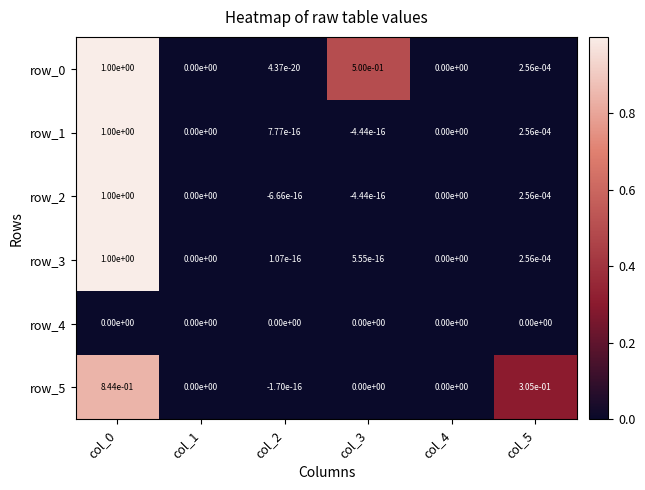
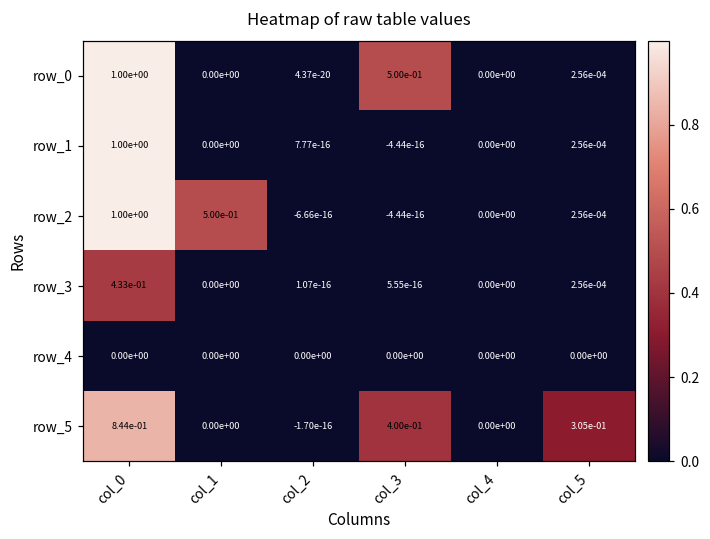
  {
    "row_0": {
      "col_0": "1.00e+00",
      "col_1": "0.00e+00",
      "col_2": "4.37e-20",
      "col_3": "5.00e-01",
      "col_4": "0.00e+00",
      "col_5": "2.56e-04"
    },
    "row_1": {
      "col_0": "1.00e+00",
      "col_1": "0.00e+00",
      "col_2": "7.77e-16",
      "col_3": "-4.44e-16",
      "col_4": "0.00e+00",
      "col_5": "2.56e-04"
    },
    "row_2": {
      "col_0": "1.00e+00",
-     "col_1": "0.00e+00",
+     "col_1": "5.00e-01",
      "col_2": "-6.66e-16",
      "col_3": "-4.44e-16",
      "col_4": "0.00e+00",
      "col_5": "2.56e-04"
    },
    "row_3": {
-     "col_0": "1.00e+00",
+     "col_0": "4.33e-01",
      "col_1": "0.00e+00",
      "col_2": "1.07e-16",
      "col_3": "5.55e-16",
      "col_4": "0.00e+00",
      "col_5": "2.56e-04"
    },
    "row_4": {
      "col_0": "0.00e+00",
      "col_1": "0.00e+00",
      "col_2": "0.00e+00",
      "col_3": "0.00e+00",
      "col_4": "0.00e+00",
      "col_5": "0.00e+00"
    },
    "row_5": {
      "col_0": "8.44e-01",
      "col_1": "0.00e+00",
      "col_2": "-1.70e-16",
-     "col_3": "0.00e+00",
+     "col_3": "4.00e-01",
      "col_4": "0.00e+00",
      "col_5": "3.05e-01"
    }
  }
